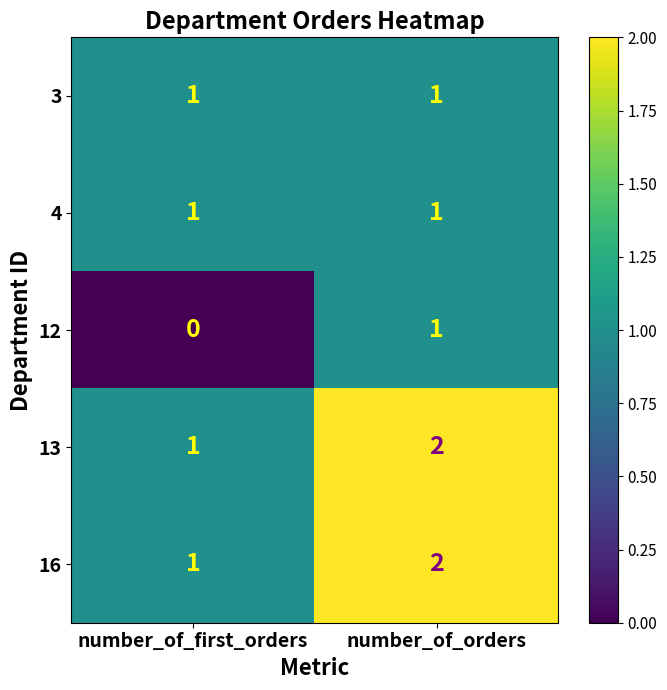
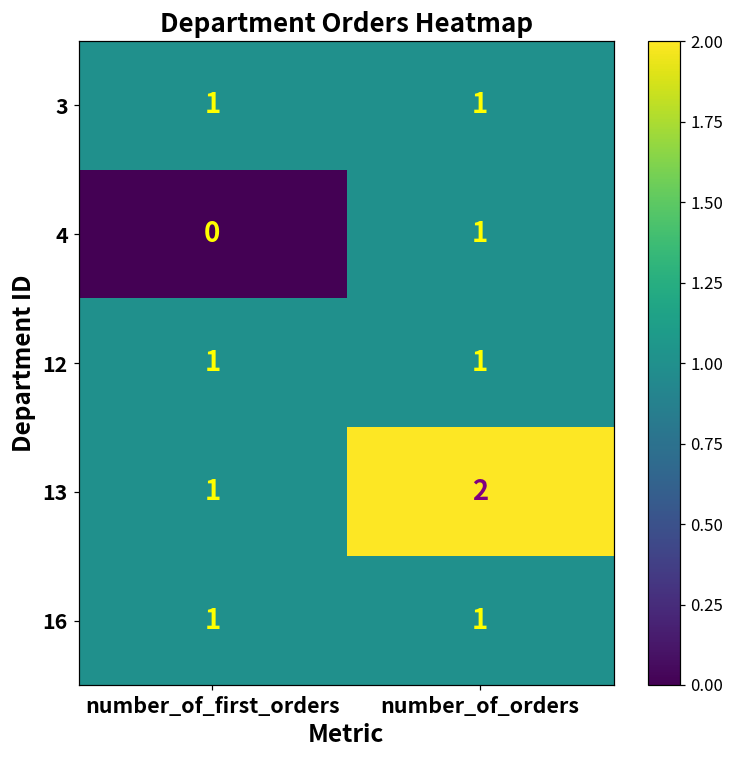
  {
    "3": {
      "number_of_first_orders": 1,
      "number_of_orders": 1
    },
    "4": {
-     "number_of_first_orders": 1,
+     "number_of_first_orders": 0,
      "number_of_orders": 1
    },
    "12": {
-     "number_of_first_orders": 0,
+     "number_of_first_orders": 1,
      "number_of_orders": 1
    },
    "13": {
      "number_of_first_orders": 1,
      "number_of_orders": 2
    },
    "16": {
      "number_of_first_orders": 1,
-     "number_of_orders": 2
+     "number_of_orders": 1
    }
  }
